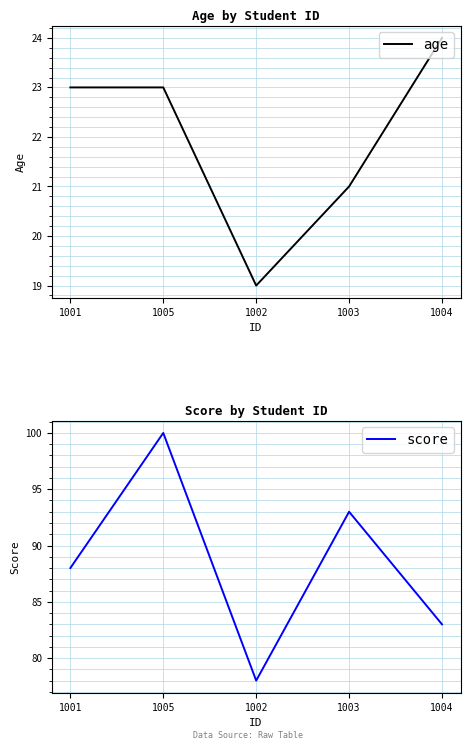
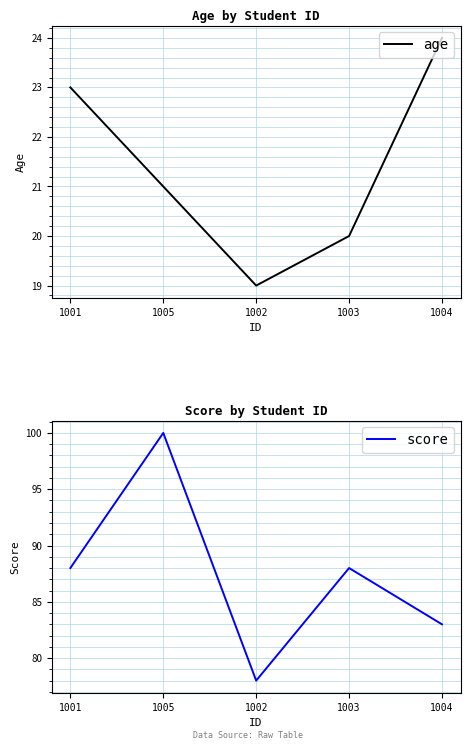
  {
    "Age by Student ID": {
      "1001": 23,
-     "1005": 23,
+     "1005": 21,
      "1002": 19,
-     "1003": 21
+     "1003": 20
    },
    "Score by Student ID": {
      "1001": 88,
      "1005": 100,
      "1002": 78,
-     "1003": 93,
+     "1003": 88,
      "1004": 83
    }
  }
